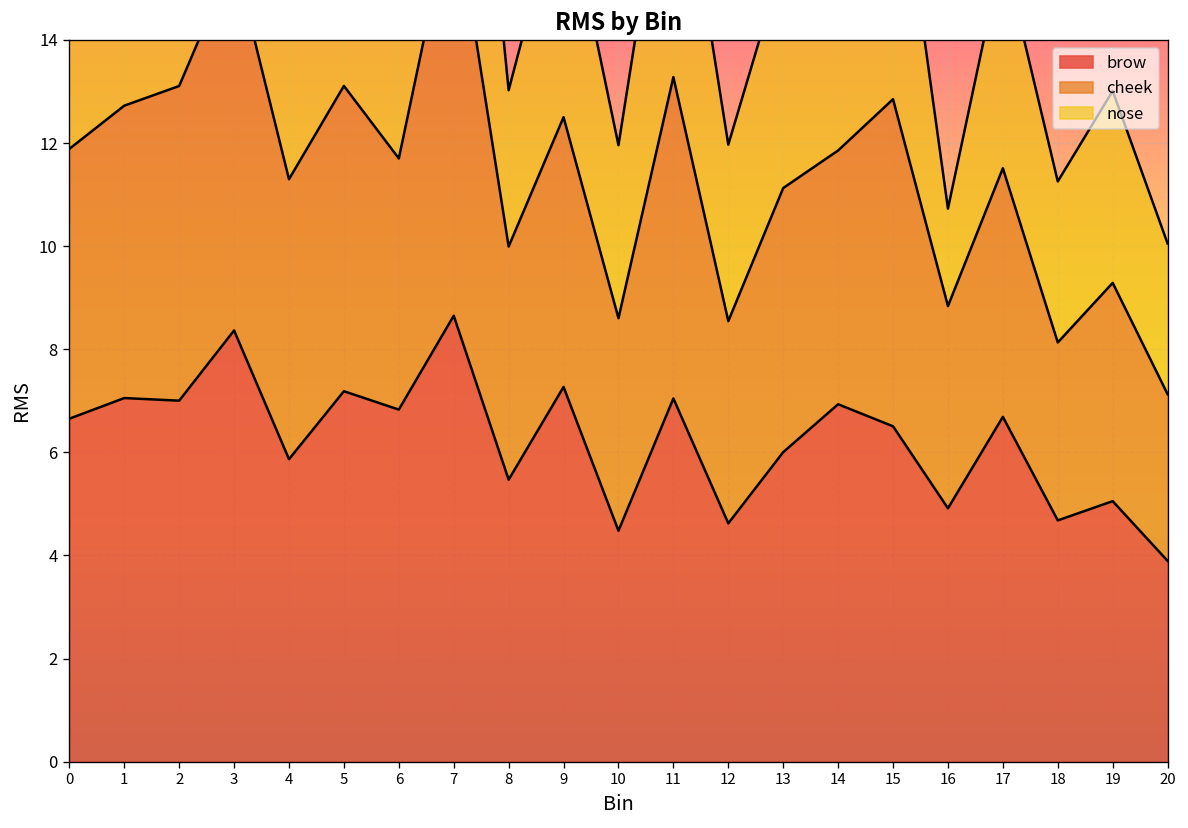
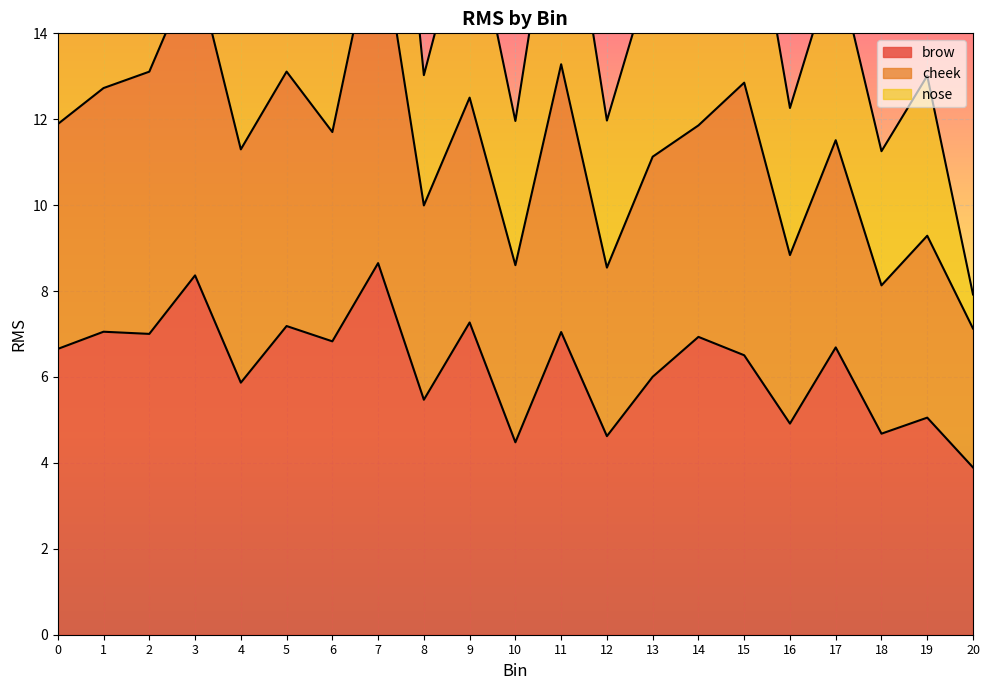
  {
    "nose": {
      "8": 3.0,
      "10": 3.4,
      "12": 3.4,
-     "16": 1.9,
+     "16": 3.4,
      "18": 3.1,
-     "20": 2.9
+     "20": 0.8
    }
  }
